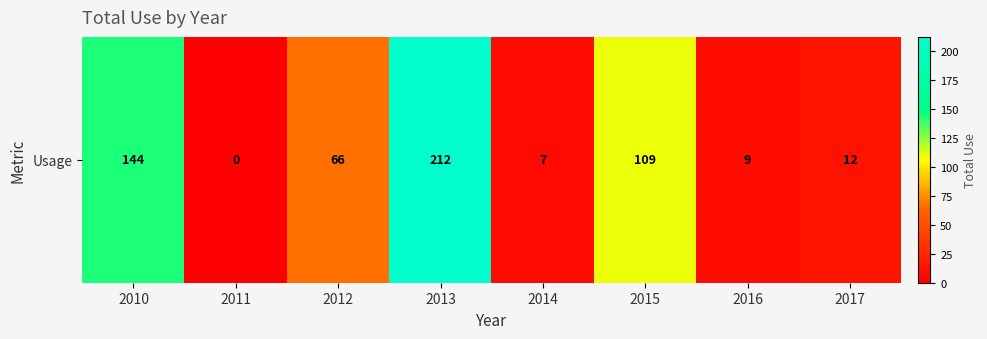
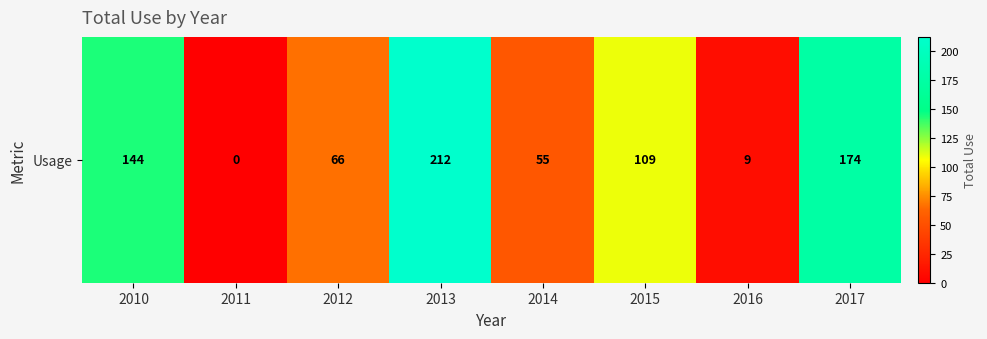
  {
    "Usage": {
      "2010": 144,
      "2011": 0,
      "2012": 66,
      "2013": 212,
-     "2014": 7,
+     "2014": 55,
      "2015": 109,
      "2016": 9,
-     "2017": 12
+     "2017": 174
    }
  }
